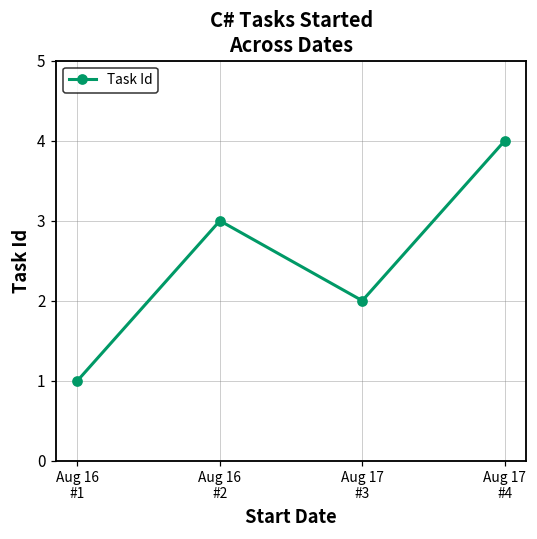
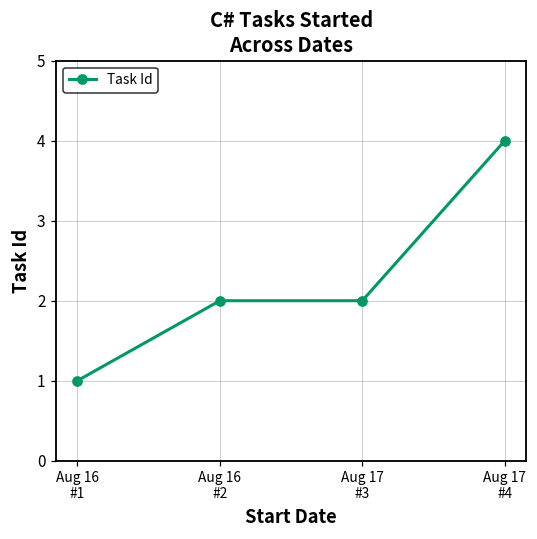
  {
    "Aug 16 #1": 1,
-   "Aug 16 #2": 3,
+   "Aug 16 #2": 2,
    "Aug 17 #3": 2,
    "Aug 17 #4": 4
  }
